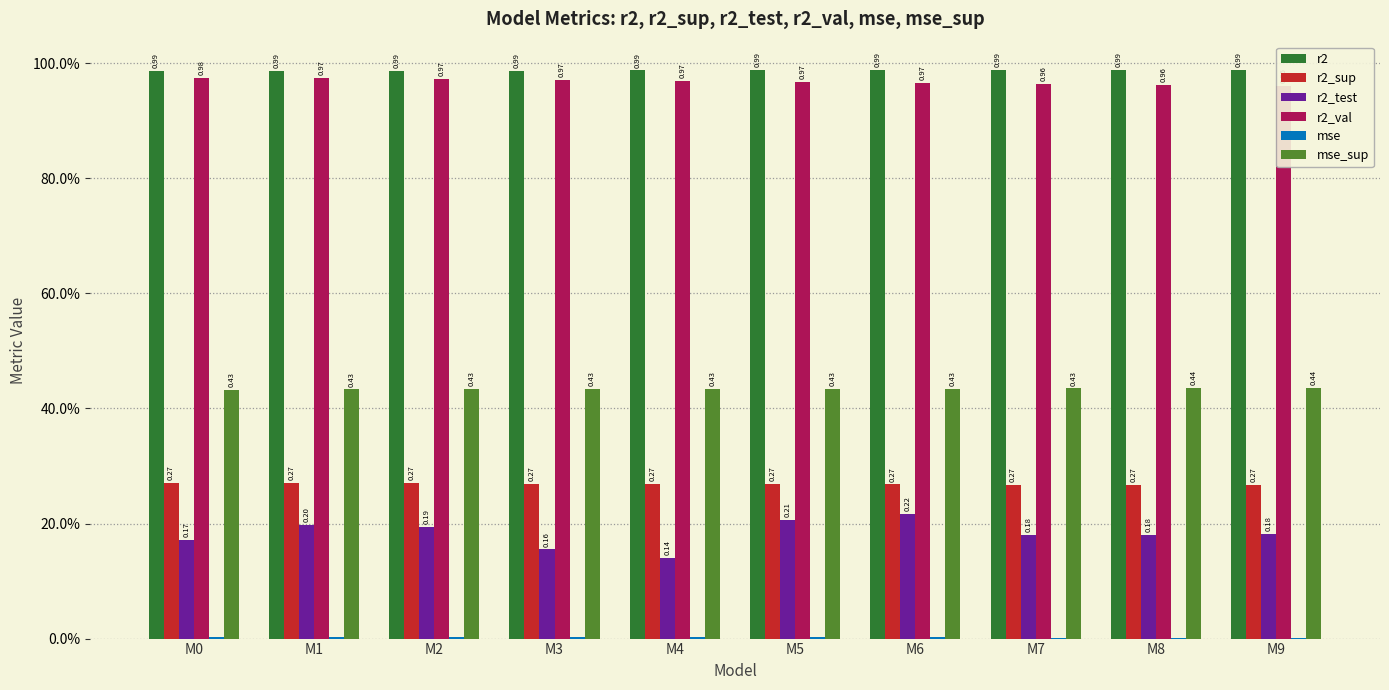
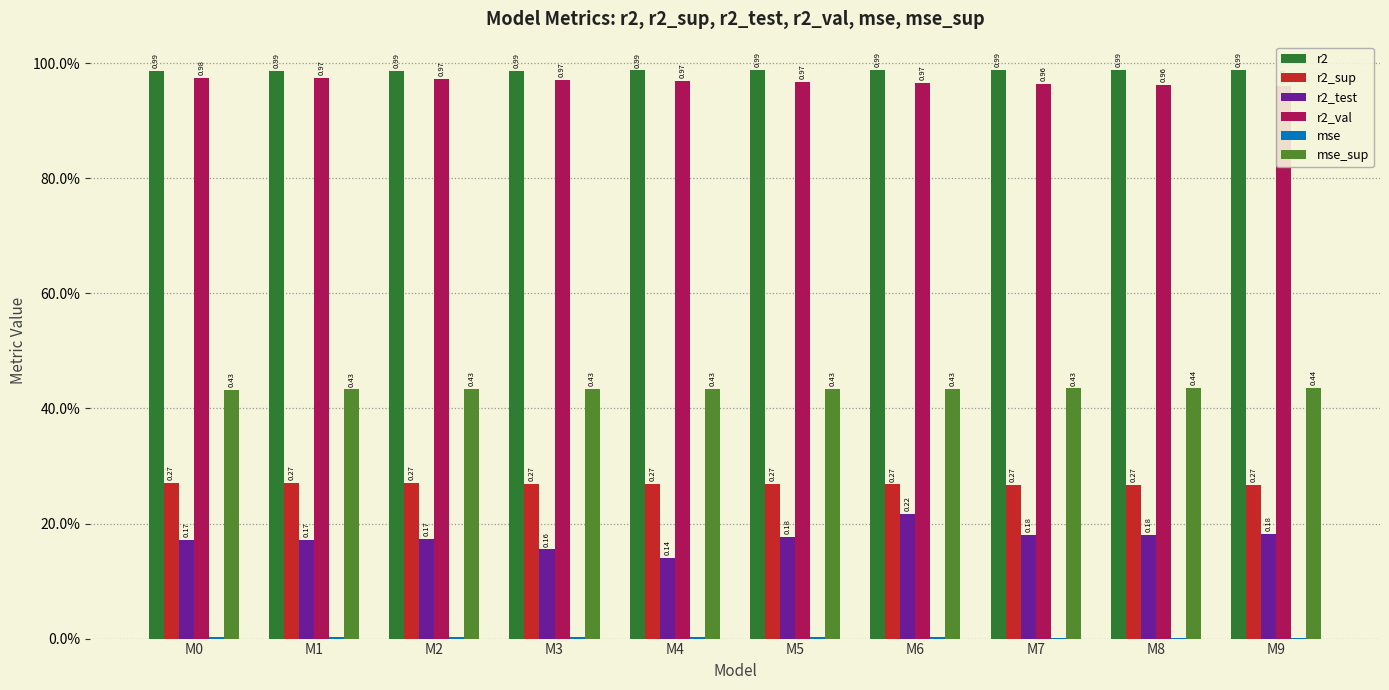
  {
    "r2_test": {
      "M0": 0.17,
-     "M1": 0.20,
-     "M2": 0.19,
+     "M1": 0.17,
+     "M2": 0.17,
      "M3": 0.16,
      "M4": 0.14,
-     "M5": 0.21,
+     "M5": 0.18,
      "M6": 0.22,
      "M7": 0.18,
      "M8": 0.18,
      "M9": 0.18
    }
  }
